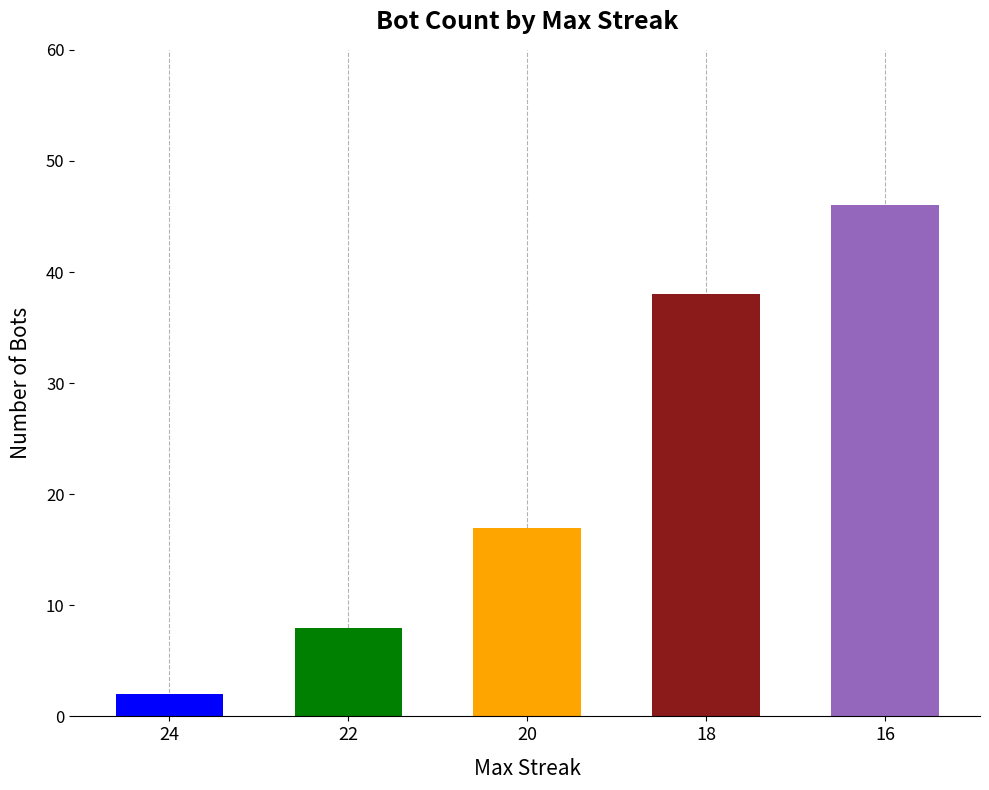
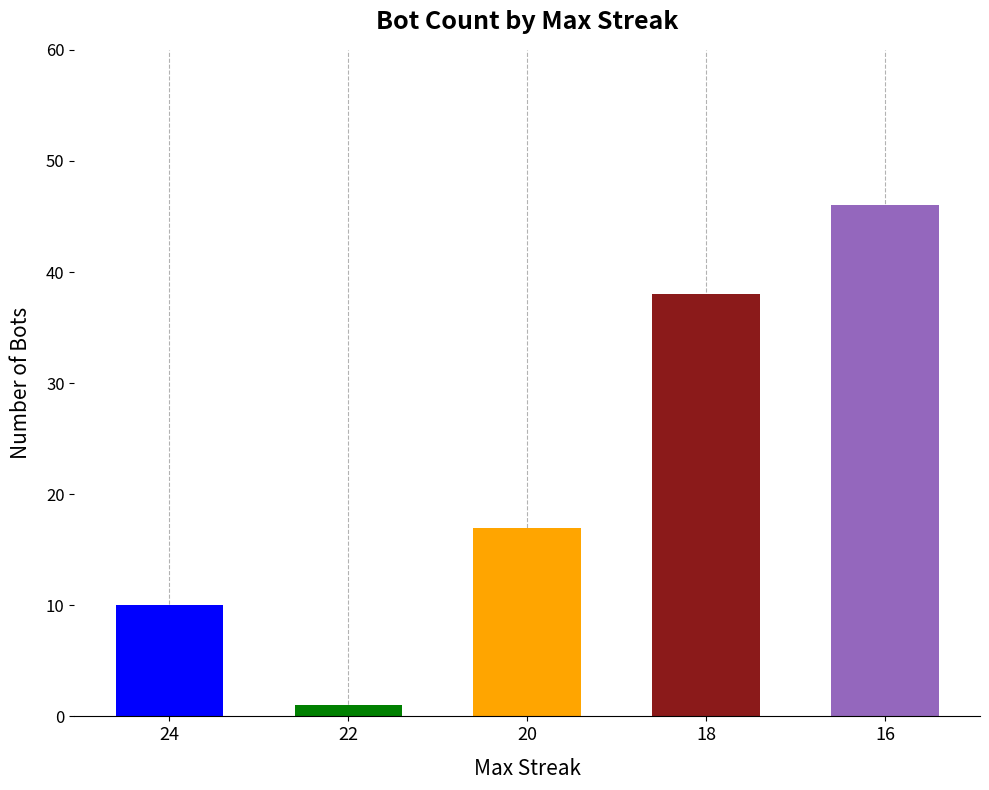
  {
-   "24": 2,
-   "22": 8,
+   "24": 10,
+   "22": 1,
    "20": 17,
    "18": 38,
    "16": 46
  }
